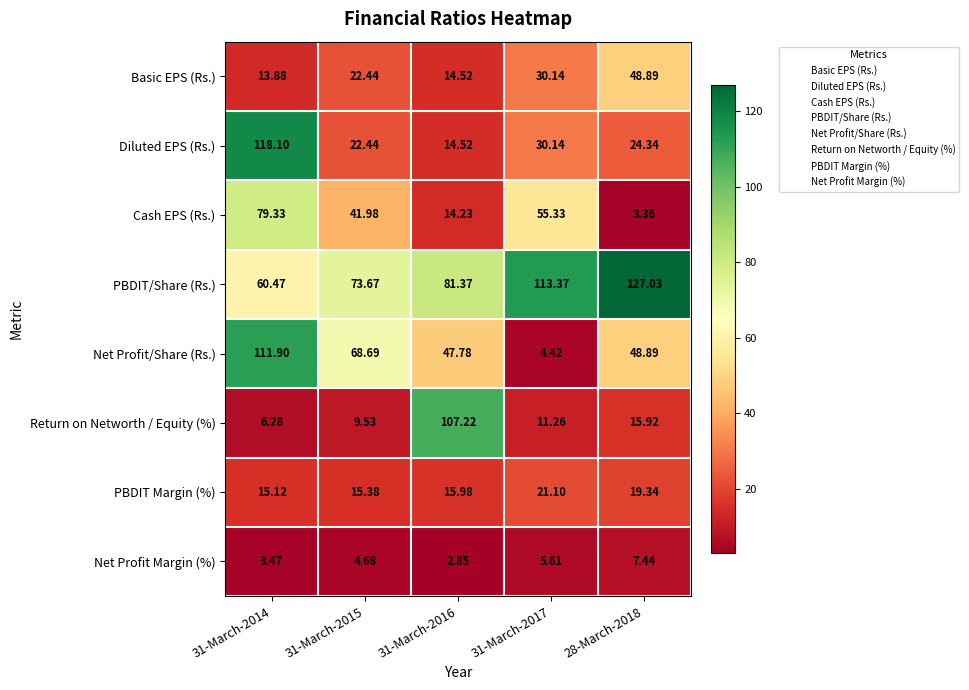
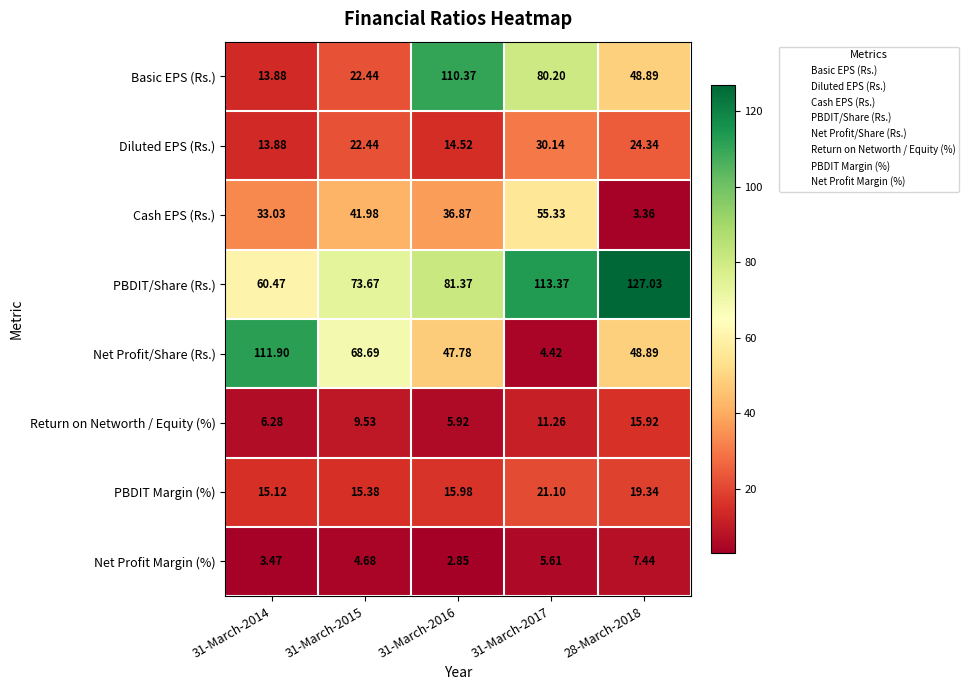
  {
    "Basic EPS (Rs.)": {
      "31-March-2014": 13.88,
      "31-March-2015": 22.44,
-     "31-March-2016": 14.52,
-     "31-March-2017": 30.14,
+     "31-March-2016": 110.37,
+     "31-March-2017": 80.20,
      "28-March-2018": 48.89
    },
    "Diluted EPS (Rs.)": {
-     "31-March-2014": 118.10,
+     "31-March-2014": 13.88,
      "31-March-2015": 22.44,
      "31-March-2016": 14.52,
      "31-March-2017": 30.14,
      "28-March-2018": 24.34
    },
    "Cash EPS (Rs.)": {
-     "31-March-2014": 79.33,
+     "31-March-2014": 33.03,
      "31-March-2015": 41.98,
-     "31-March-2016": 14.23,
+     "31-March-2016": 36.87,
      "31-March-2017": 55.33,
      "28-March-2018": 3.36
    },
    "PBDIT/Share (Rs.)": {
      "31-March-2014": 60.47,
      "31-March-2015": 73.67,
      "31-March-2016": 81.37,
      "31-March-2017": 113.37,
      "28-March-2018": 127.03
    },
    "Net Profit/Share (Rs.)": {
      "31-March-2014": 111.90,
      "31-March-2015": 68.69,
      "31-March-2016": 47.78,
      "31-March-2017": 4.42,
      "28-March-2018": 48.89
    },
    "Return on Networth / Equity (%)": {
      "31-March-2014": 6.28,
      "31-March-2015": 9.53,
-     "31-March-2016": 107.22,
+     "31-March-2016": 5.92,
      "31-March-2017": 11.26,
      "28-March-2018": 15.92
    },
    "PBDIT Margin (%)": {
      "31-March-2014": 15.12,
      "31-March-2015": 15.38,
      "31-March-2016": 15.98,
      "31-March-2017": 21.10,
      "28-March-2018": 19.34
    },
    "Net Profit Margin (%)": {
      "31-March-2014": 3.47,
      "31-March-2015": 4.68,
      "31-March-2016": 2.85,
      "31-March-2017": 5.61,
      "28-March-2018": 7.44
    }
  }
